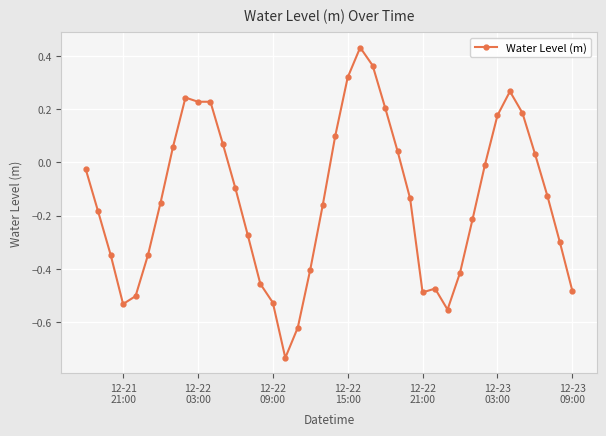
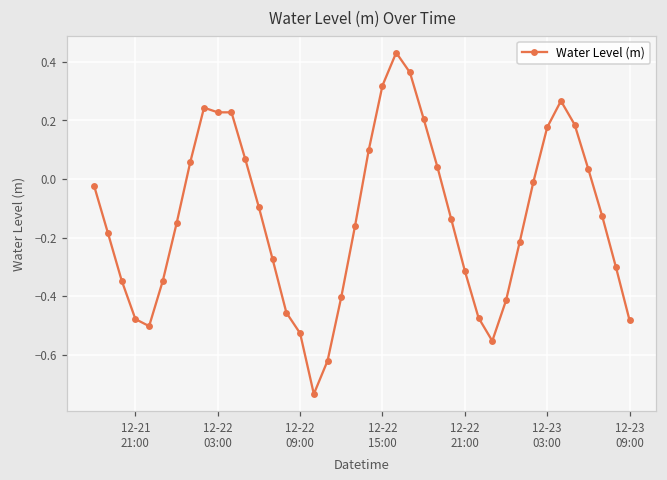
  {
-   "12-21 21:00": -0.53,
+   "12-21 21:00": -0.48,
    "12-22 03:00": 0.23,
    "12-22 09:00": -0.53,
    "12-22 15:00": 0.32,
-   "12-22 21:00": -0.49,
+   "12-22 21:00": -0.31,
    "12-23 03:00": 0.18,
    "12-23 09:00": -0.48
  }
